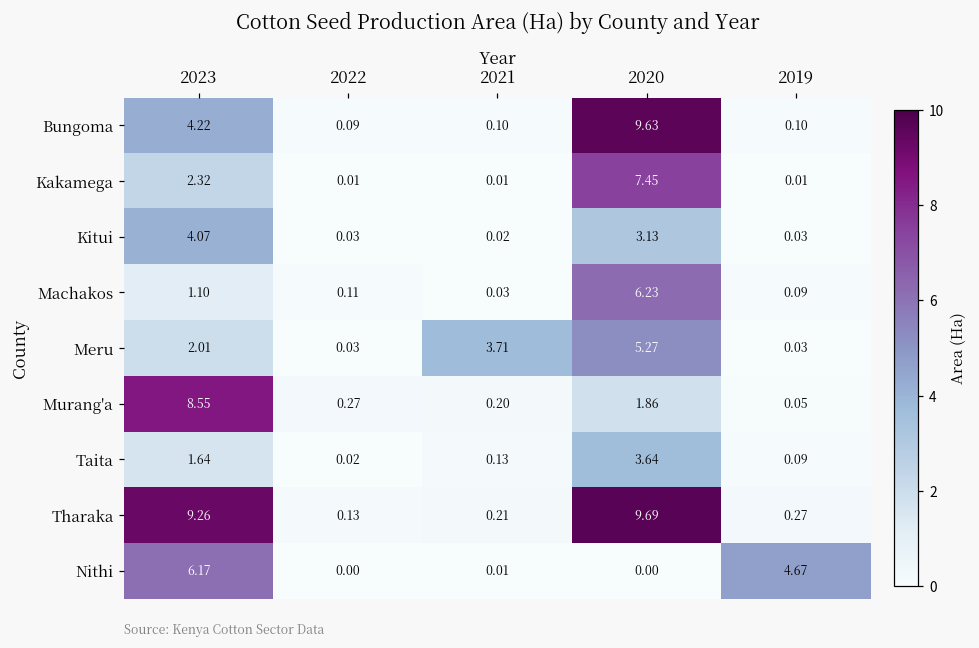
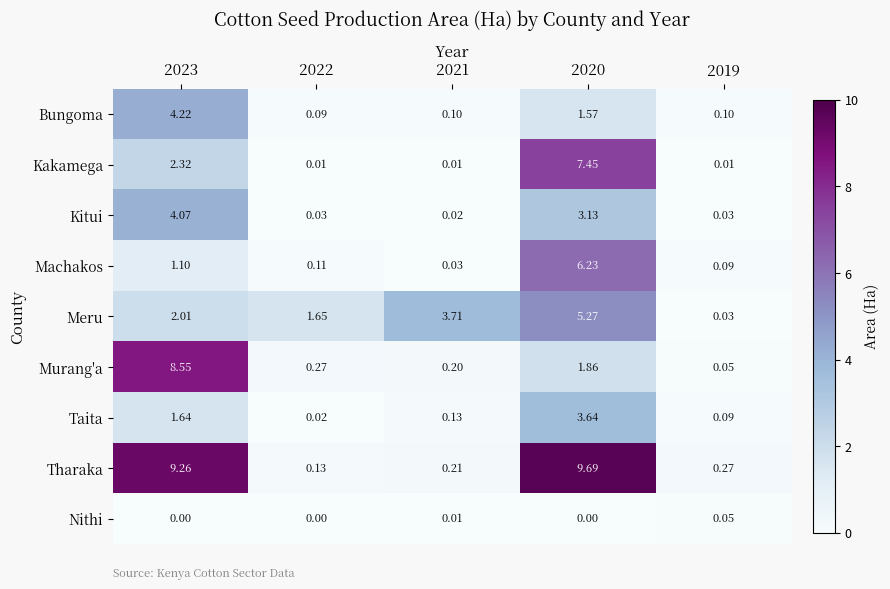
  {
    "Bungoma": {
      "2023": 4.22,
      "2022": 0.09,
      "2021": 0.10,
-     "2020": 9.63,
+     "2020": 1.57,
      "2019": 0.10
    },
    "Kakamega": {
      "2023": 2.32,
      "2022": 0.01,
      "2021": 0.01,
      "2020": 7.45,
      "2019": 0.01
    },
    "Kitui": {
      "2023": 4.07,
      "2022": 0.03,
      "2021": 0.02,
      "2020": 3.13,
      "2019": 0.03
    },
    "Machakos": {
      "2023": 1.10,
      "2022": 0.11,
      "2021": 0.03,
      "2020": 6.23,
      "2019": 0.09
    },
    "Meru": {
      "2023": 2.01,
-     "2022": 0.03,
+     "2022": 1.65,
      "2021": 3.71,
      "2020": 5.27,
      "2019": 0.03
    },
    "Murang'a": {
      "2023": 8.55,
      "2022": 0.27,
      "2021": 0.20,
      "2020": 1.86,
      "2019": 0.05
    },
    "Taita": {
      "2023": 1.64,
      "2022": 0.02,
      "2021": 0.13,
      "2020": 3.64,
      "2019": 0.09
    },
    "Tharaka": {
      "2023": 9.26,
      "2022": 0.13,
      "2021": 0.21,
      "2020": 9.69,
      "2019": 0.27
    },
    "Nithi": {
-     "2023": 6.17,
+     "2023": 0.00,
      "2022": 0.00,
      "2021": 0.01,
      "2020": 0.00,
-     "2019": 4.67
+     "2019": 0.05
    }
  }
